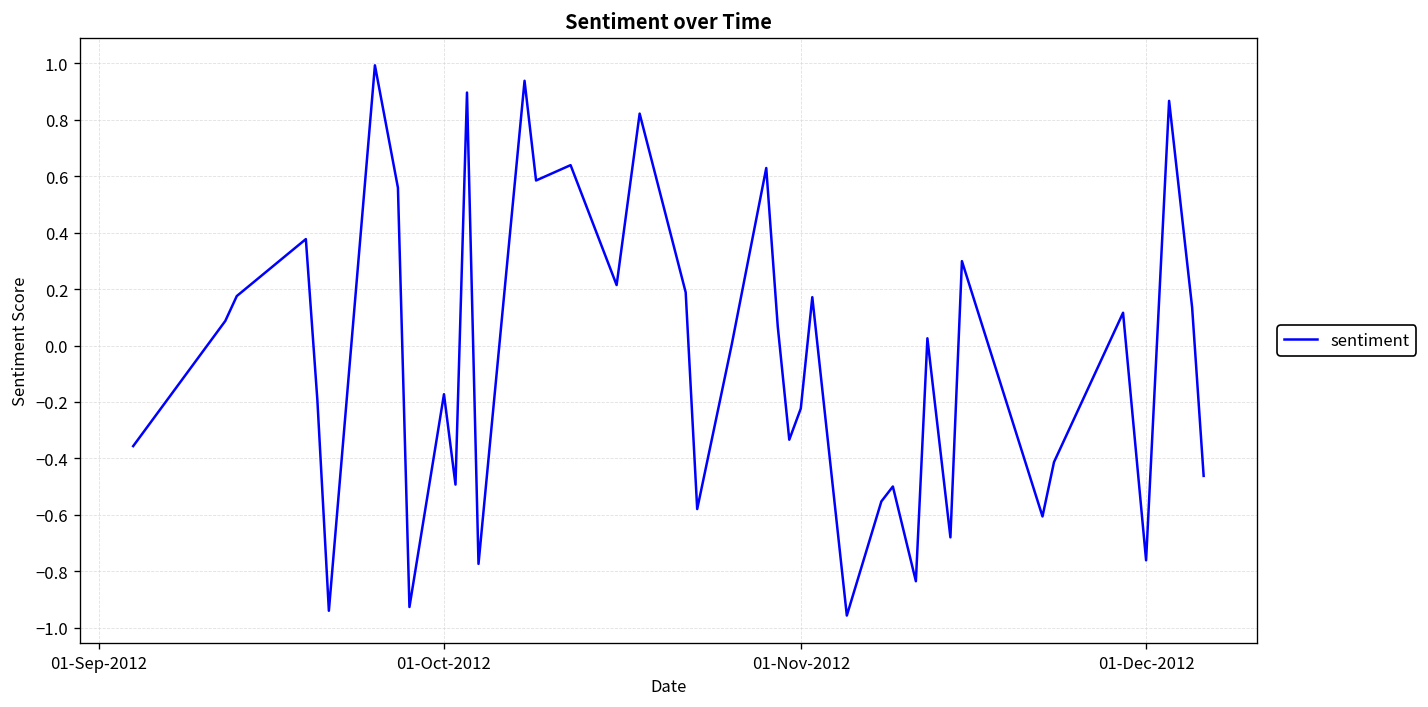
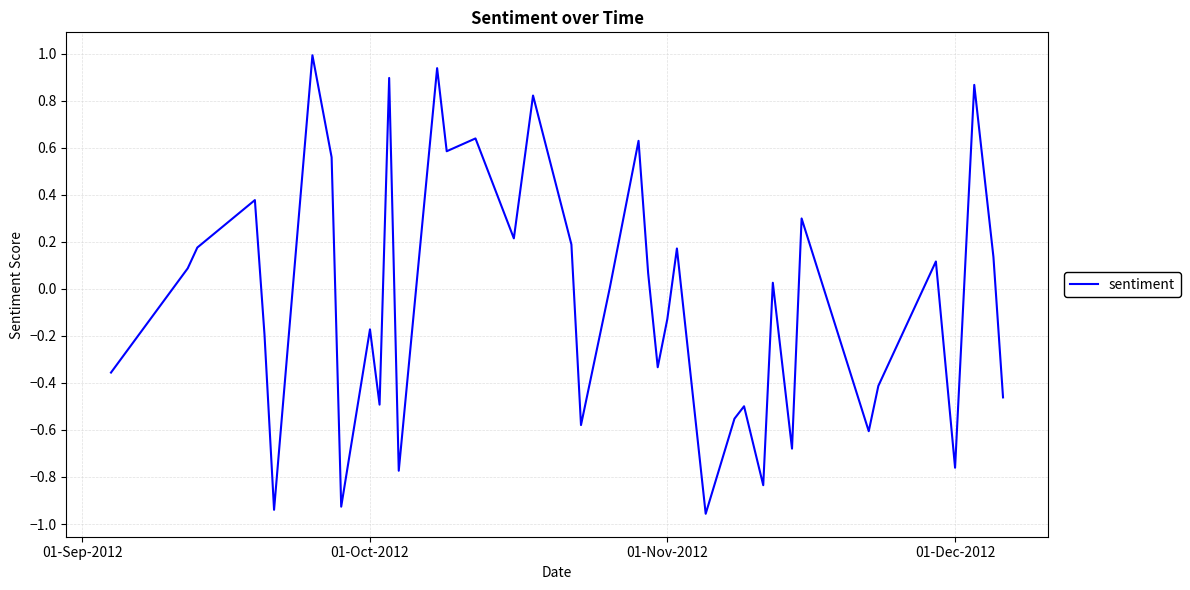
  {
    "01-Oct-2012": -0.17,
-   "01-Nov-2012": -0.22,
+   "01-Nov-2012": -0.13,
    "01-Dec-2012": -0.76
  }
